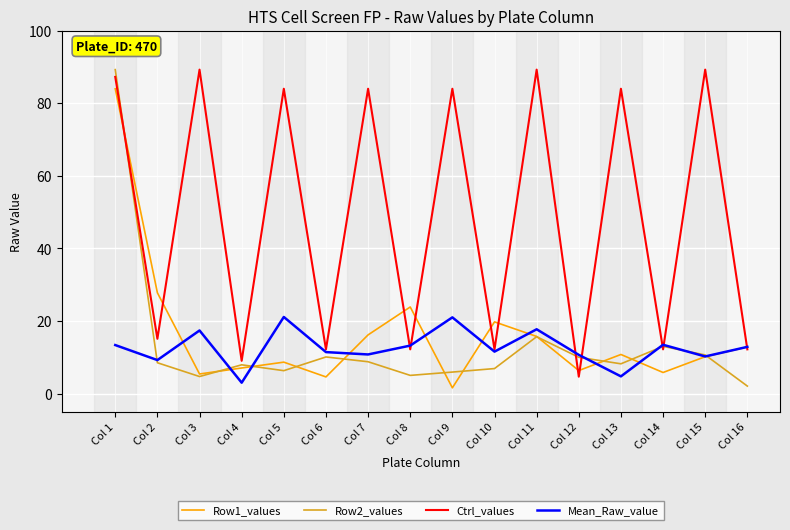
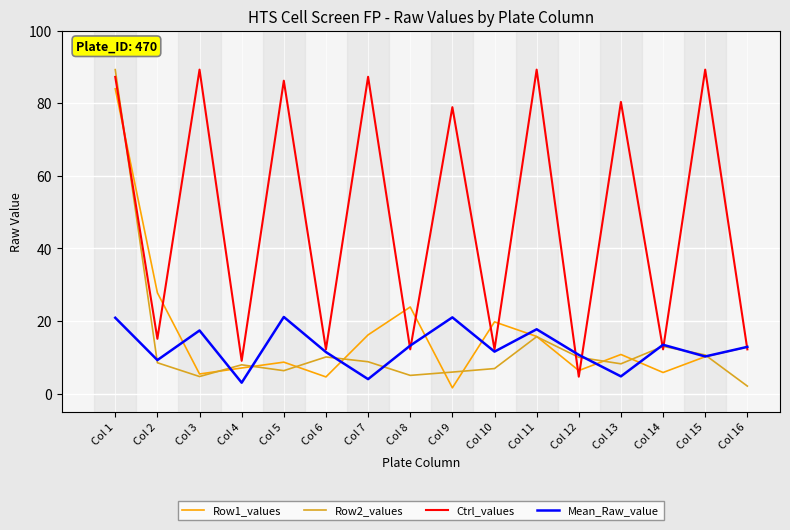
  {
    "Ctrl_values": {
      "Col 1": 87,
      "Col 2": 15,
      "Col 3": 89,
      "Col 4": 9,
-     "Col 5": 84,
+     "Col 5": 86,
      "Col 6": 12,
-     "Col 7": 84,
+     "Col 7": 87,
      "Col 8": 12,
-     "Col 9": 84,
+     "Col 9": 79,
      "Col 11": 89,
      "Col 12": 5,
-     "Col 13": 84,
+     "Col 13": 80,
      "Col 14": 12,
      "Col 15": 89
    },
    "Mean_Raw_value": {
-     "Col 1": 13,
+     "Col 1": 21,
      "Col 2": 9,
      "Col 3": 17,
      "Col 4": 3,
      "Col 5": 21,
      "Col 6": 11,
-     "Col 7": 11,
+     "Col 7": 4,
      "Col 8": 13,
      "Col 9": 21,
      "Col 11": 18,
      "Col 13": 5
    }
  }
